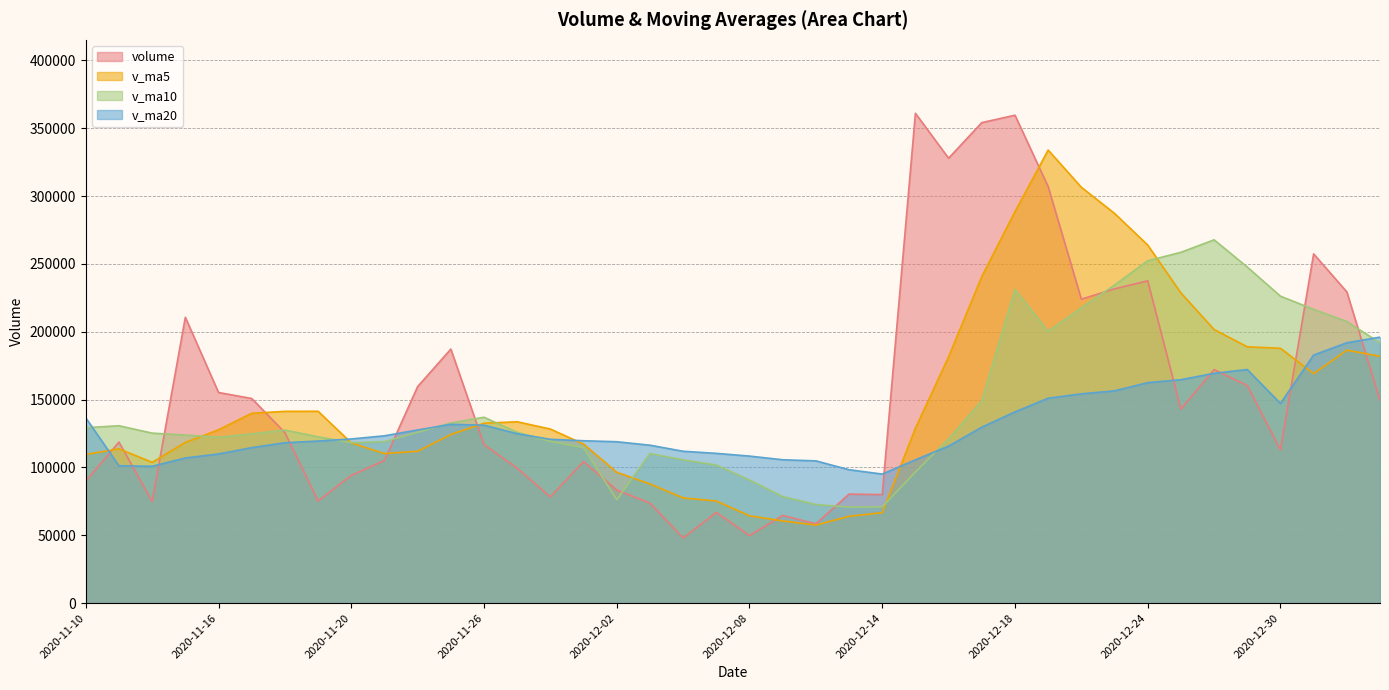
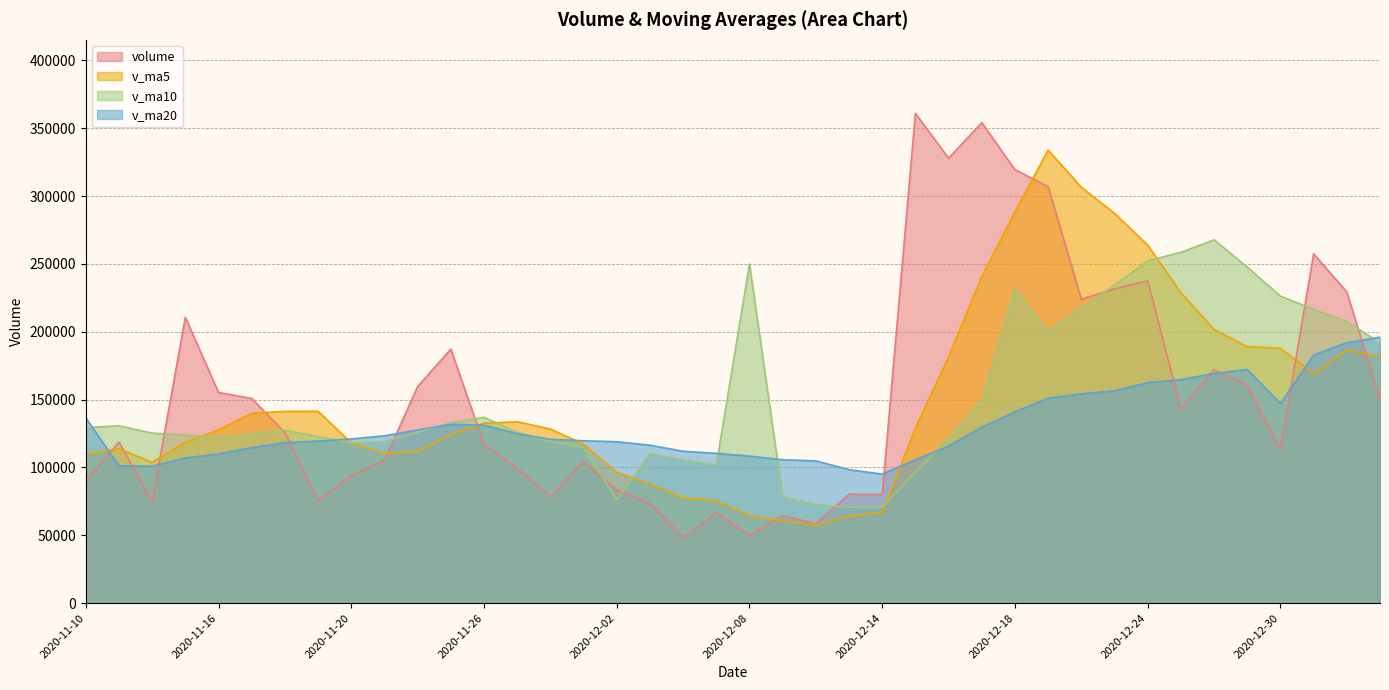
  {
    "volume": {
      "2020-11-10": 90000,
      "2020-11-16": 155000,
      "2020-11-20": 94000,
      "2020-11-26": 117000,
      "2020-12-02": 83000,
      "2020-12-08": 50000,
      "2020-12-14": 80000,
-     "2020-12-18": 360000,
+     "2020-12-18": 319000,
      "2020-12-24": 238000,
      "2020-12-30": 113000
    },
    "v_ma5": {
      "2020-11-10": 110000,
      "2020-11-16": 128000,
      "2020-12-02": 96000,
      "2020-12-08": 64000,
      "2020-12-14": 67000,
      "2020-12-18": 289000,
      "2020-12-24": 264000,
      "2020-12-30": 188000
    },
    "v_ma10": {
      "2020-11-10": 129000,
      "2020-11-16": 122000,
      "2020-11-26": 137000,
      "2020-12-02": 76000,
-     "2020-12-08": 91000,
+     "2020-12-08": 250000,
      "2020-12-14": 71000,
      "2020-12-18": 231000,
      "2020-12-24": 252000,
      "2020-12-30": 226000
    },
    "v_ma20": {
      "2020-11-10": 137000,
      "2020-11-16": 110000,
      "2020-11-20": 121000,
      "2020-12-02": 119000,
      "2020-12-08": 108000,
      "2020-12-14": 95000,
      "2020-12-18": 141000,
      "2020-12-24": 162000,
      "2020-12-30": 147000
    }
  }
